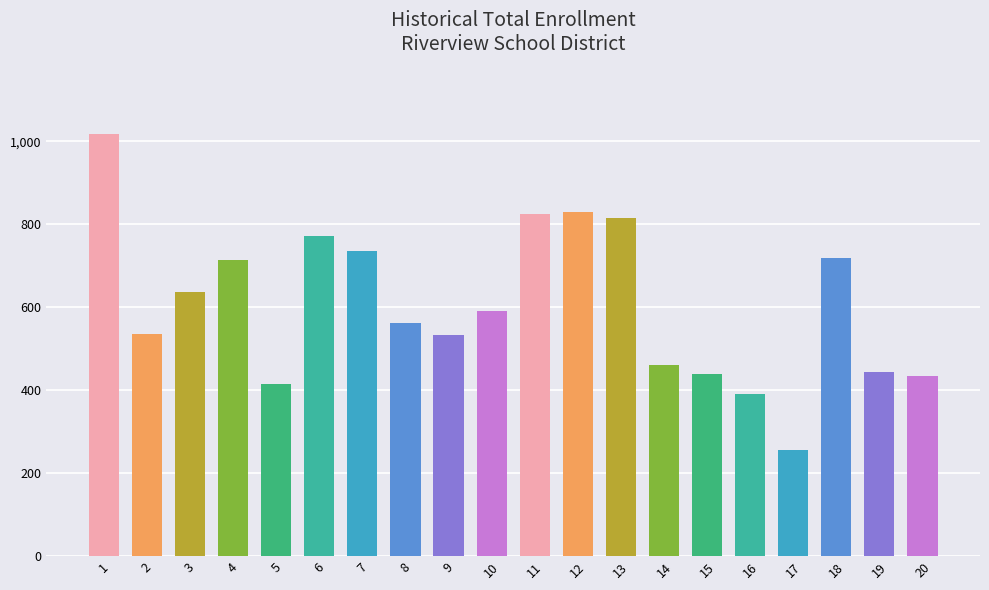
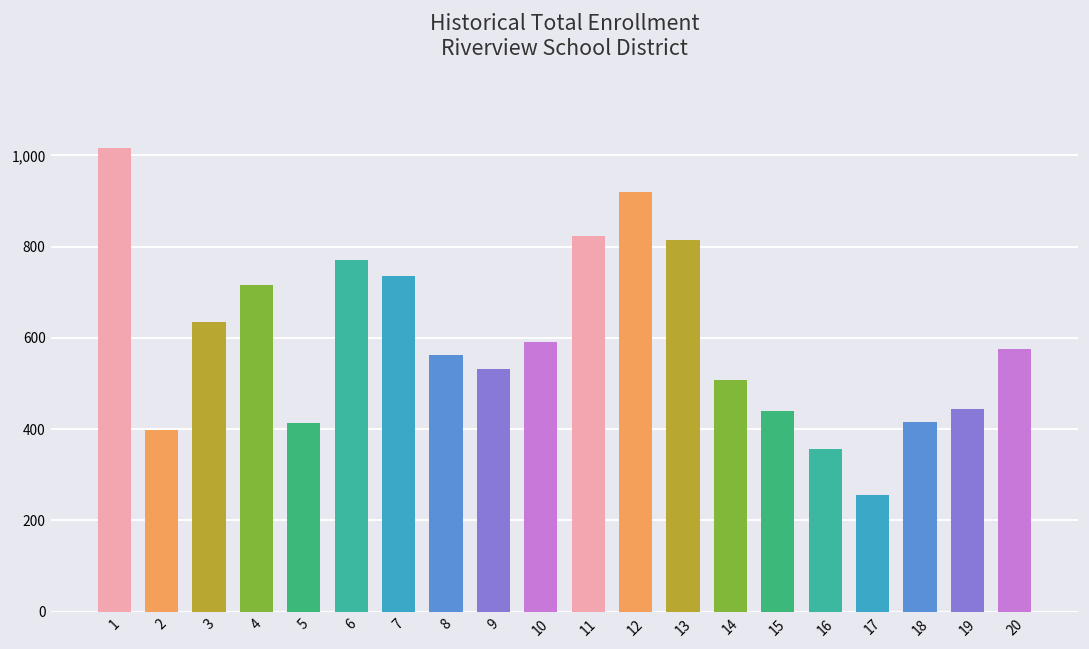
  {
    "1": "1,020",
-   "2": "540",
+   "2": "400",
    "3": "640",
    "4": "720",
    "5": "410",
    "6": "770",
    "7": "740",
    "8": "560",
    "9": "530",
    "10": "590",
    "11": "820",
-   "12": "830",
+   "12": "920",
    "13": "810",
-   "14": "460",
+   "14": "510",
    "15": "440",
-   "16": "390",
+   "16": "360",
    "17": "260",
-   "18": "720",
+   "18": "420",
    "19": "440",
-   "20": "430"
+   "20": "580"
  }
